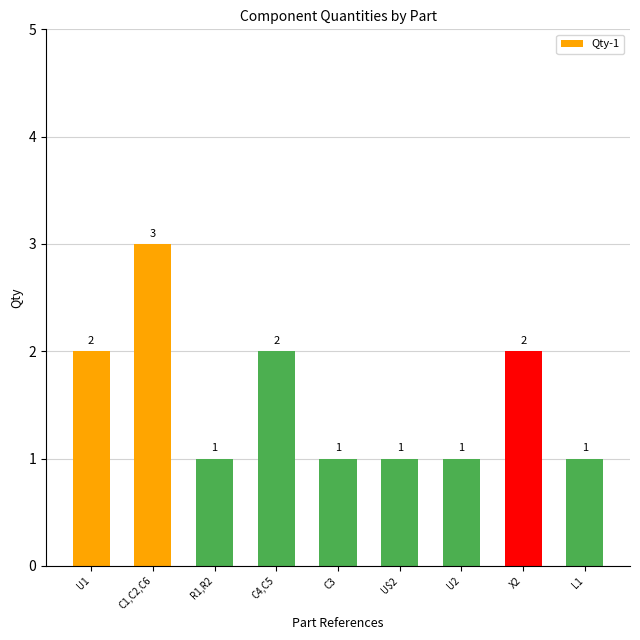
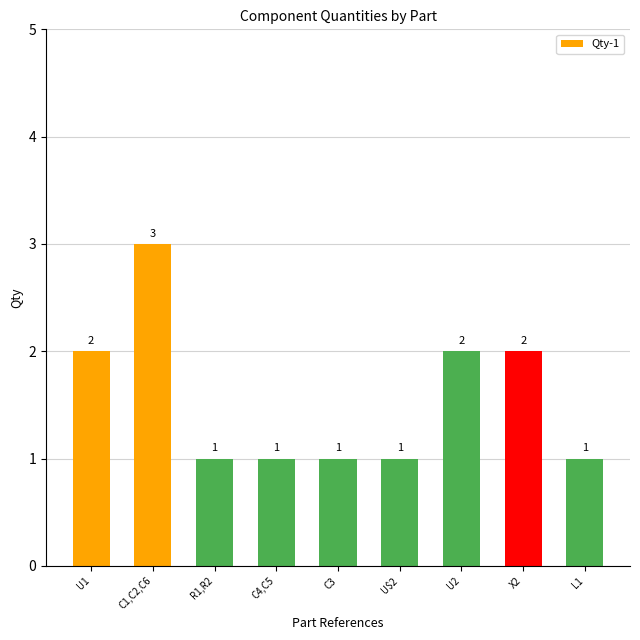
  {
    "U1": 2,
    "C1,C2,C6": 3,
    "R1,R2": 1,
-   "C4,C5": 2,
+   "C4,C5": 1,
    "C3": 1,
    "U$2": 1,
-   "U2": 1,
+   "U2": 2,
    "X2": 2,
    "L1": 1
  }
